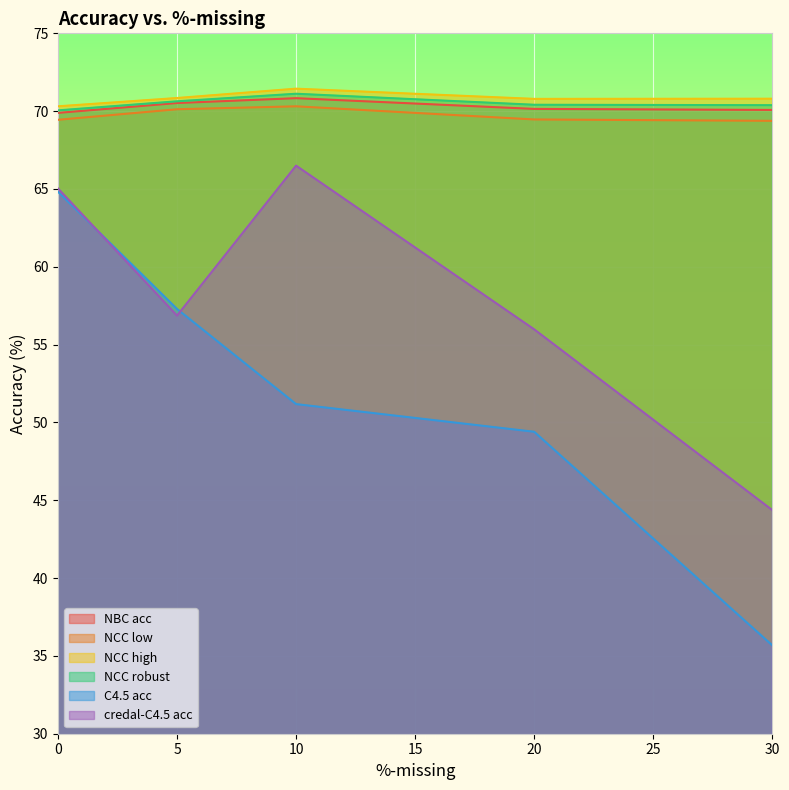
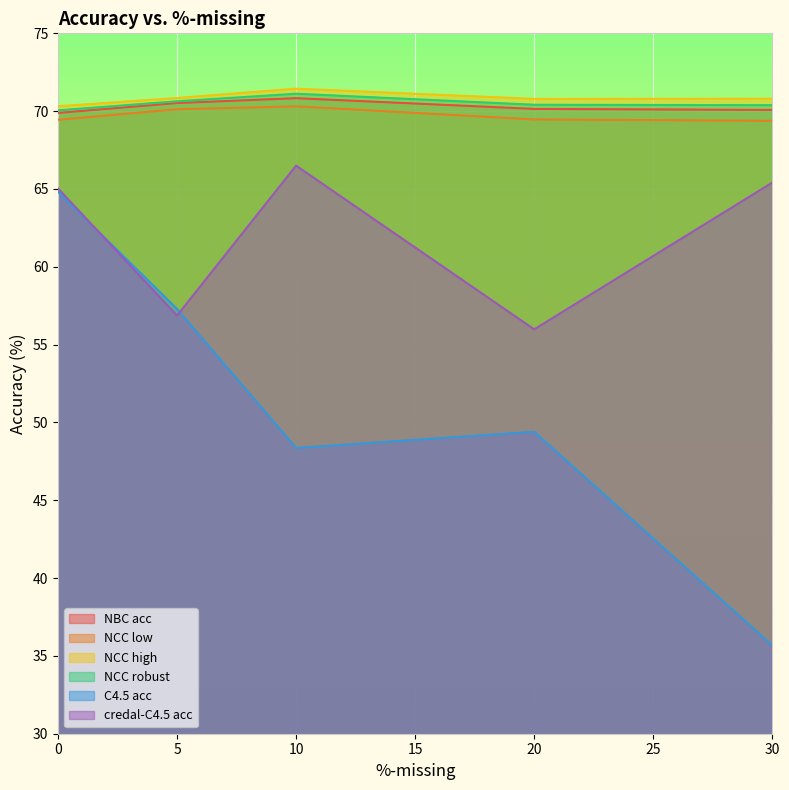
  {
    "NCC robust": {
      "10": 71.1,
      "20": 70.4,
      "30": 70.4
    },
    "C4.5 acc": {
      "0": 64.8,
      "5": 57.3,
-     "10": 51.2,
+     "10": 48.4,
      "20": 49.4,
      "30": 35.7
    },
    "credal-C4.5 acc": {
      "0": 65.0,
      "5": 56.9,
      "10": 66.5,
      "20": 56.0,
-     "30": 44.4
+     "30": 65.4
    }
  }
